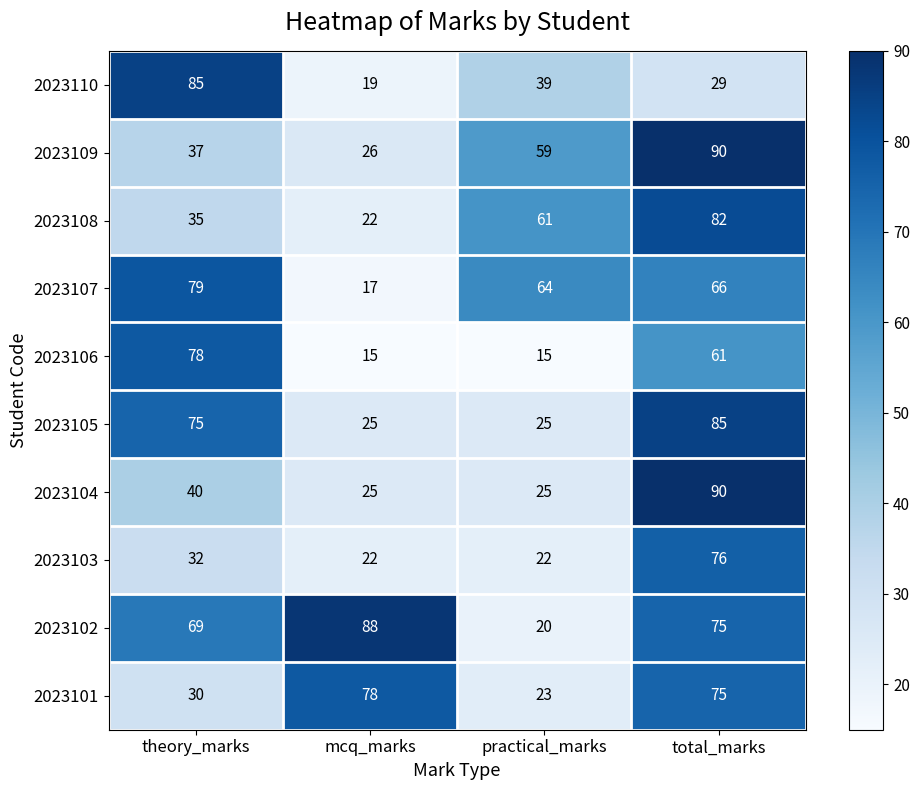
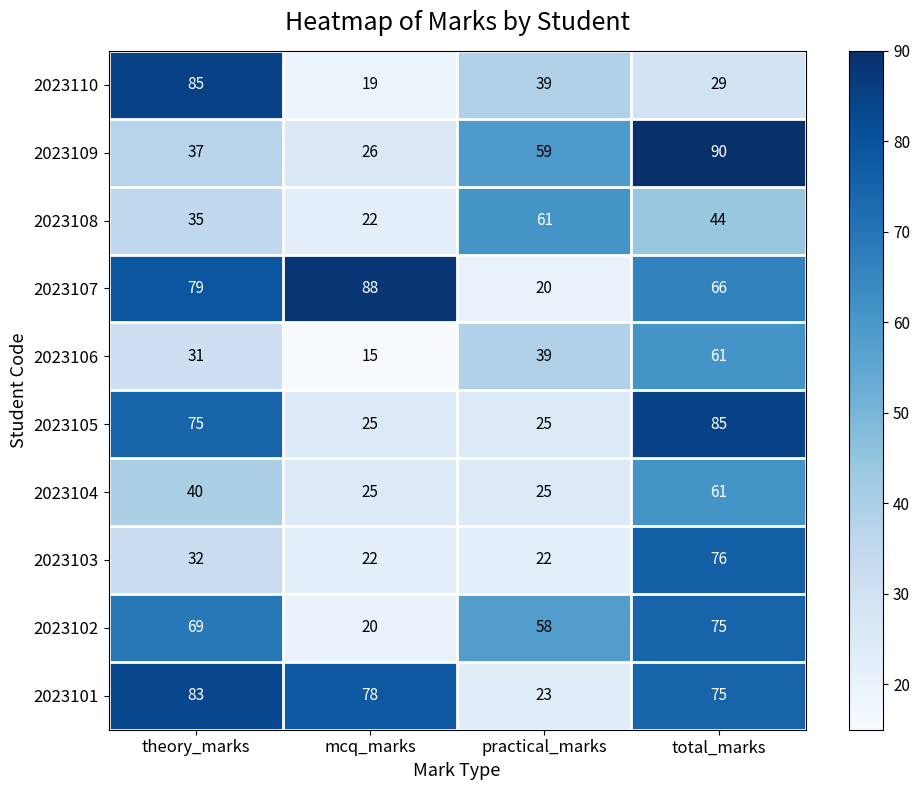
  {
    "2023110": {
      "theory_marks": 85,
      "mcq_marks": 19,
      "practical_marks": 39,
      "total_marks": 29
    },
    "2023109": {
      "theory_marks": 37,
      "mcq_marks": 26,
      "practical_marks": 59,
      "total_marks": 90
    },
    "2023108": {
      "theory_marks": 35,
      "mcq_marks": 22,
      "practical_marks": 61,
-     "total_marks": 82
+     "total_marks": 44
    },
    "2023107": {
      "theory_marks": 79,
-     "mcq_marks": 17,
-     "practical_marks": 64,
+     "mcq_marks": 88,
+     "practical_marks": 20,
      "total_marks": 66
    },
    "2023106": {
-     "theory_marks": 78,
+     "theory_marks": 31,
      "mcq_marks": 15,
-     "practical_marks": 15,
+     "practical_marks": 39,
      "total_marks": 61
    },
    "2023105": {
      "theory_marks": 75,
      "mcq_marks": 25,
      "practical_marks": 25,
      "total_marks": 85
    },
    "2023104": {
      "theory_marks": 40,
      "mcq_marks": 25,
      "practical_marks": 25,
-     "total_marks": 90
+     "total_marks": 61
    },
    "2023103": {
      "theory_marks": 32,
      "mcq_marks": 22,
      "practical_marks": 22,
      "total_marks": 76
    },
    "2023102": {
      "theory_marks": 69,
-     "mcq_marks": 88,
-     "practical_marks": 20,
+     "mcq_marks": 20,
+     "practical_marks": 58,
      "total_marks": 75
    },
    "2023101": {
-     "theory_marks": 30,
+     "theory_marks": 83,
      "mcq_marks": 78,
      "practical_marks": 23,
      "total_marks": 75
    }
  }
